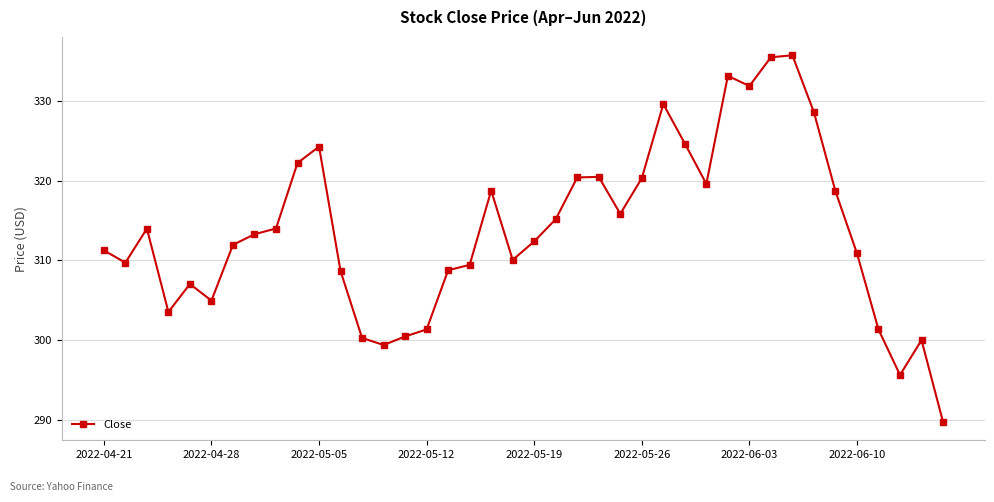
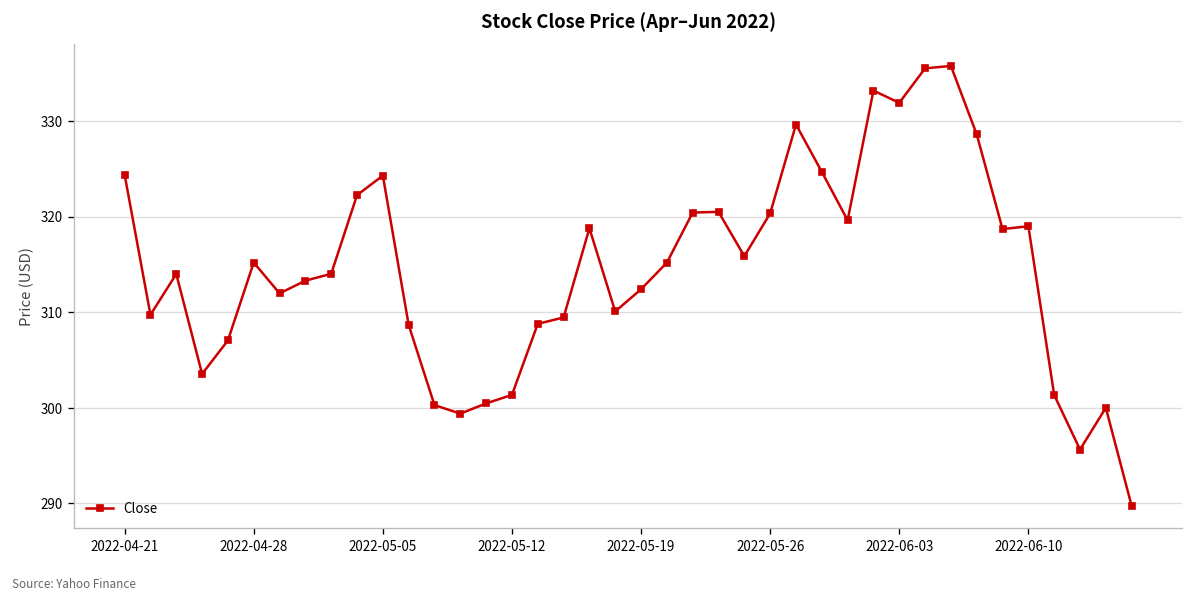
  {
-   "2022-04-21": 311,
-   "2022-04-28": 305,
+   "2022-04-21": 324,
+   "2022-04-28": 315,
    "2022-05-05": 324,
    "2022-05-12": 301,
    "2022-05-19": 312,
    "2022-05-26": 320,
    "2022-06-03": 332,
-   "2022-06-10": 311
+   "2022-06-10": 319
  }
